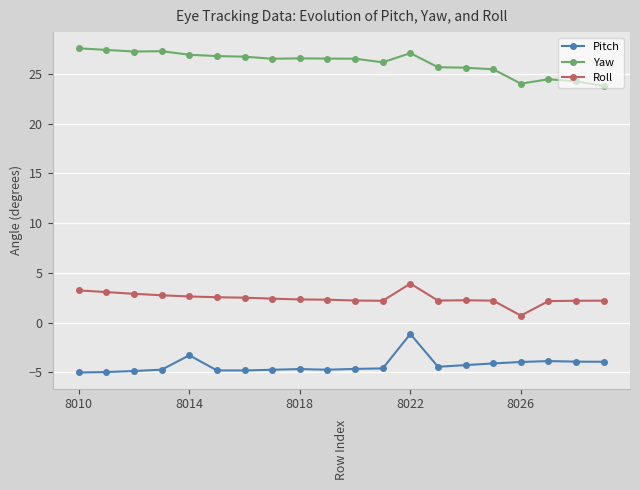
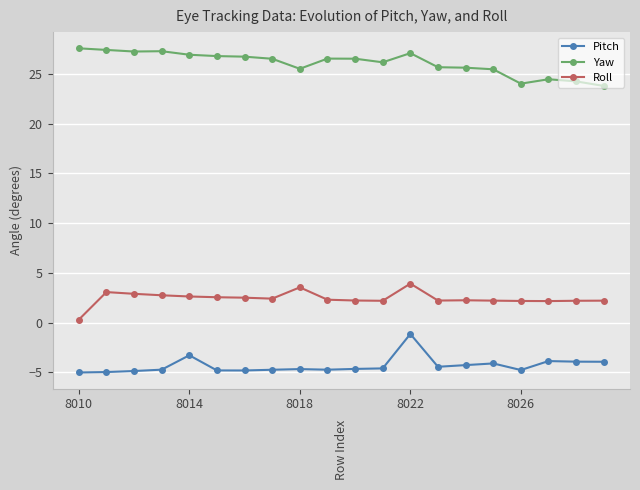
  {
    "Pitch": {
      "8010": -5,
      "8014": -3,
      "8018": -5,
      "8022": -1,
-     "8026": -4
+     "8026": -5
    },
    "Yaw": {
      "8010": 28,
      "8014": 27,
-     "8018": 27,
+     "8018": 25,
      "8022": 27,
      "8026": 24
    },
    "Roll": {
-     "8010": 3,
+     "8010": 0,
      "8014": 3,
-     "8018": 2,
+     "8018": 4,
      "8022": 4,
-     "8026": 1
+     "8026": 2
    }
  }
